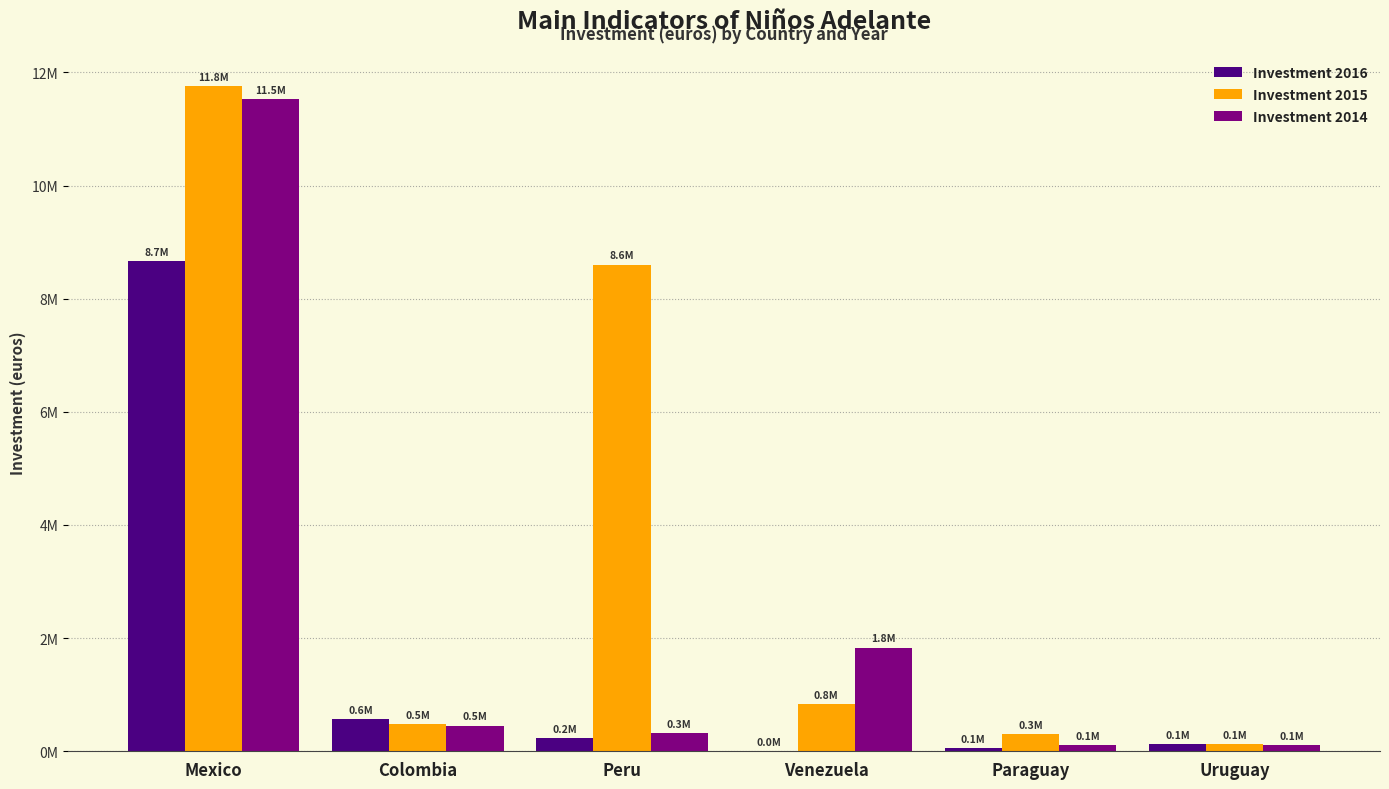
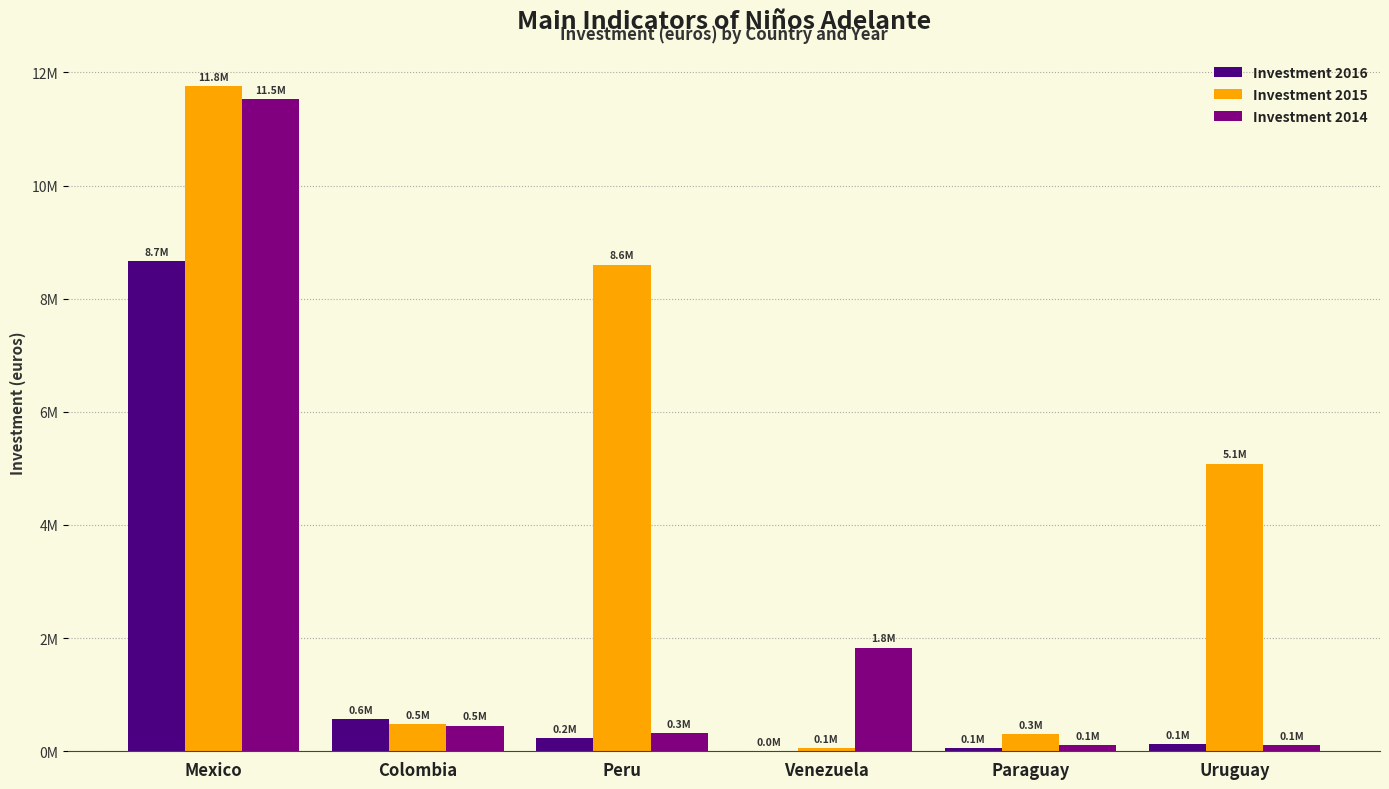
  {
    "Investment 2015": {
      "Mexico": "11.8M",
      "Colombia": "0.5M",
      "Peru": "8.6M",
-     "Venezuela": "0.8M",
+     "Venezuela": "0.1M",
      "Paraguay": "0.3M",
-     "Uruguay": "0.1M"
+     "Uruguay": "5.1M"
    }
  }
